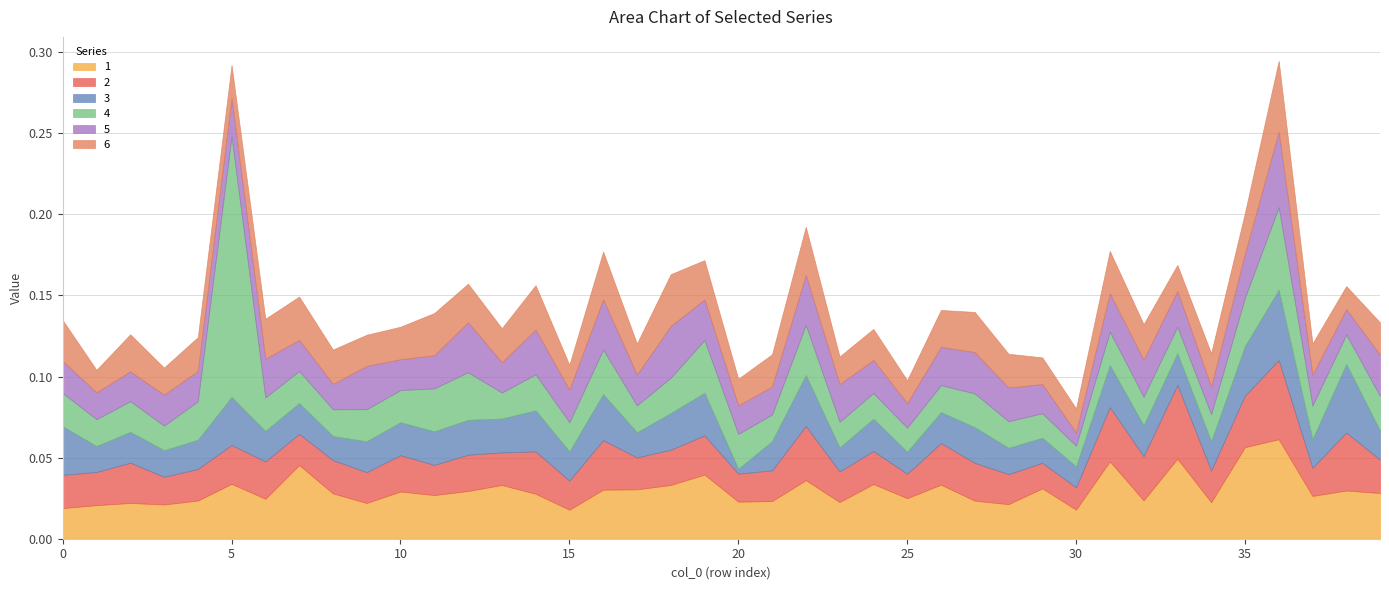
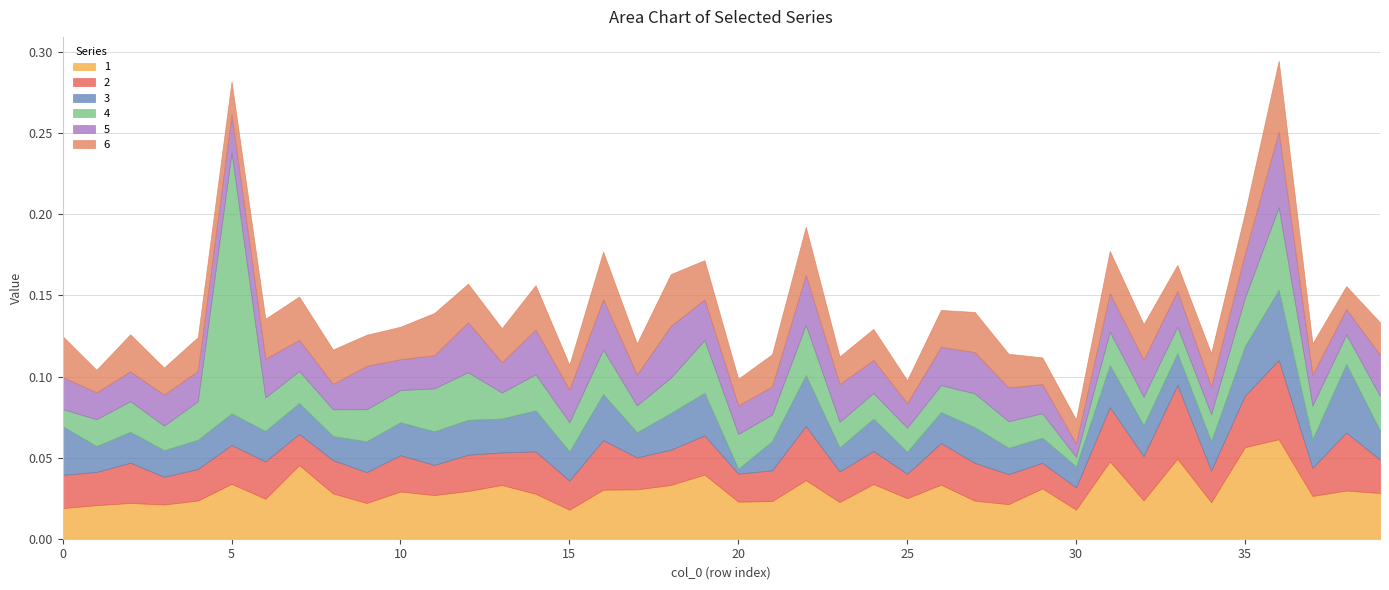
  {
    "3": {
      "0": 0.030,
-     "5": 0.030,
+     "5": 0.019,
      "10": 0.020,
      "15": 0.018,
      "20": 0.003,
      "25": 0.014,
      "30": 0.013,
      "35": 0.031
    },
    "4": {
-     "0": 0.020,
+     "0": 0.011,
      "5": 0.161,
      "10": 0.020,
      "15": 0.018,
      "20": 0.021,
      "25": 0.015,
-     "30": 0.013,
+     "30": 0.006,
      "35": 0.030
    },
    "5": {
      "0": 0.020,
      "5": 0.023,
      "10": 0.019,
      "15": 0.020,
      "20": 0.018,
      "25": 0.015,
      "30": 0.008,
      "35": 0.027
    }
  }
